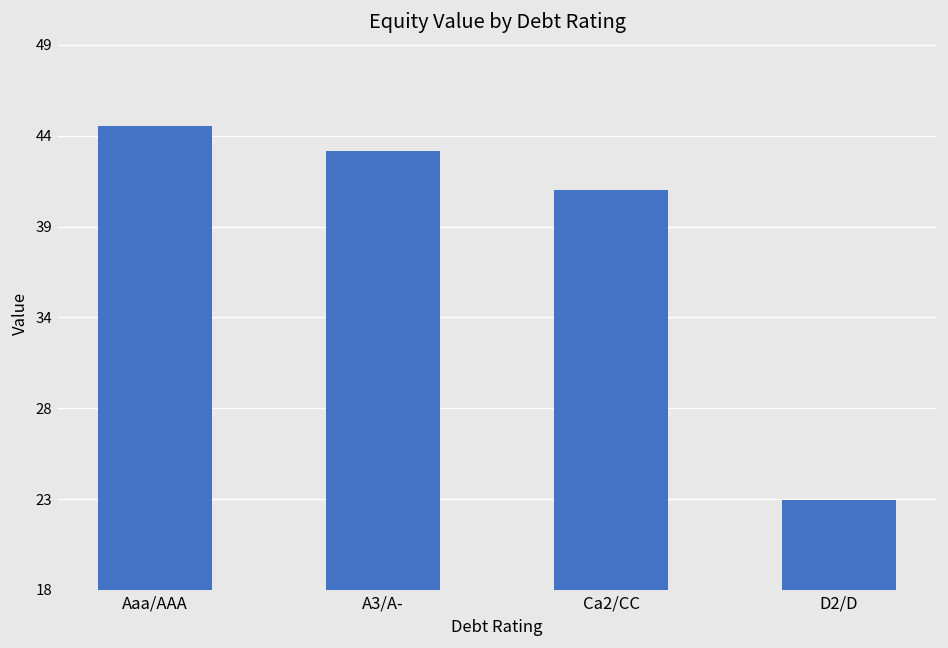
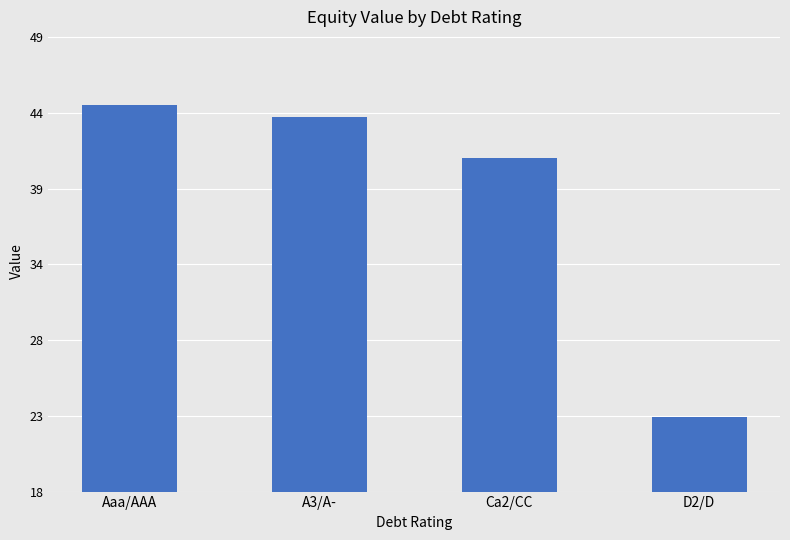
  {
    "Aaa/AAA": 44.4,
-   "A3/A-": 43.0,
+   "A3/A-": 43.5,
    "Ca2/CC": 40.8,
    "D2/D": 23.1
  }
